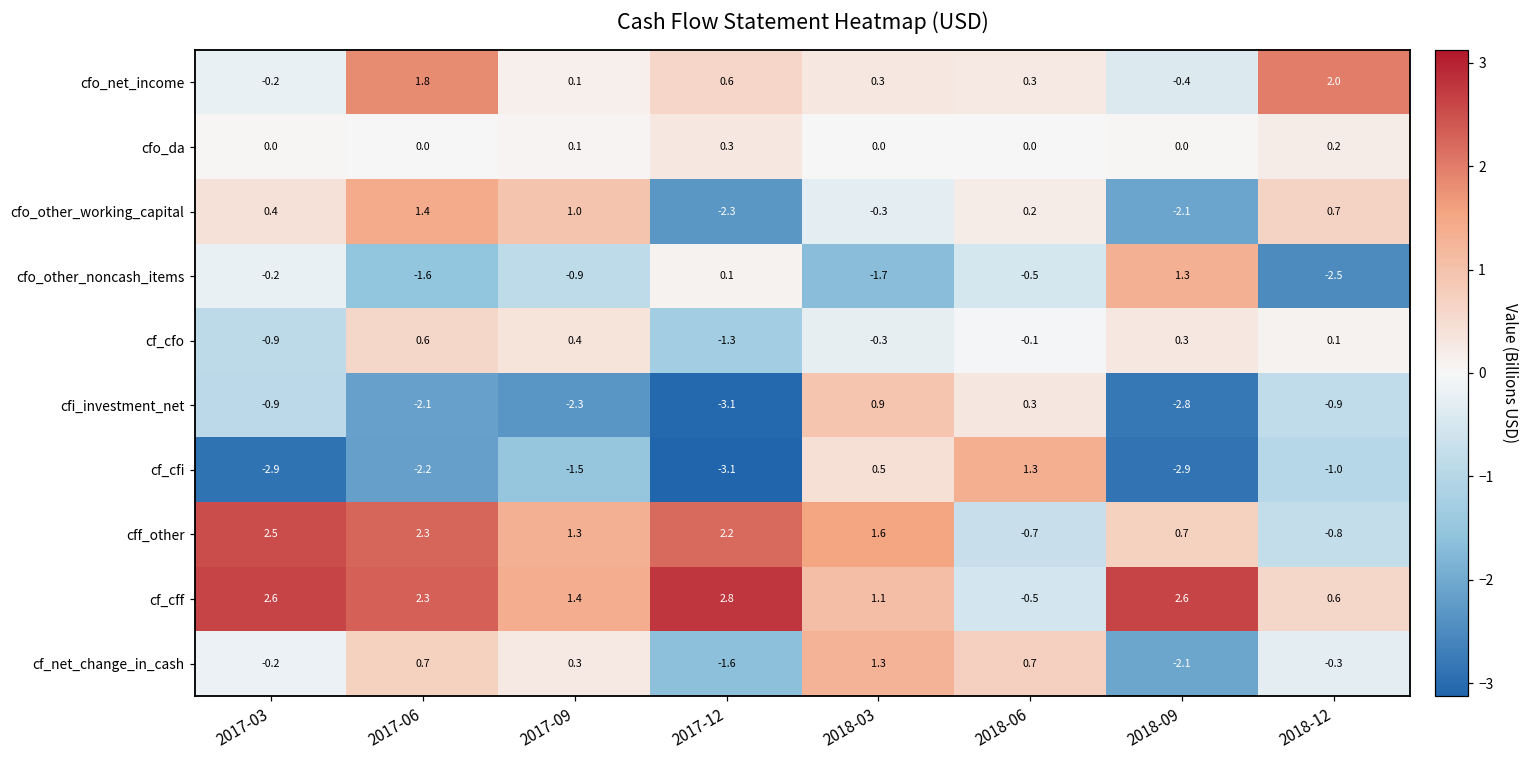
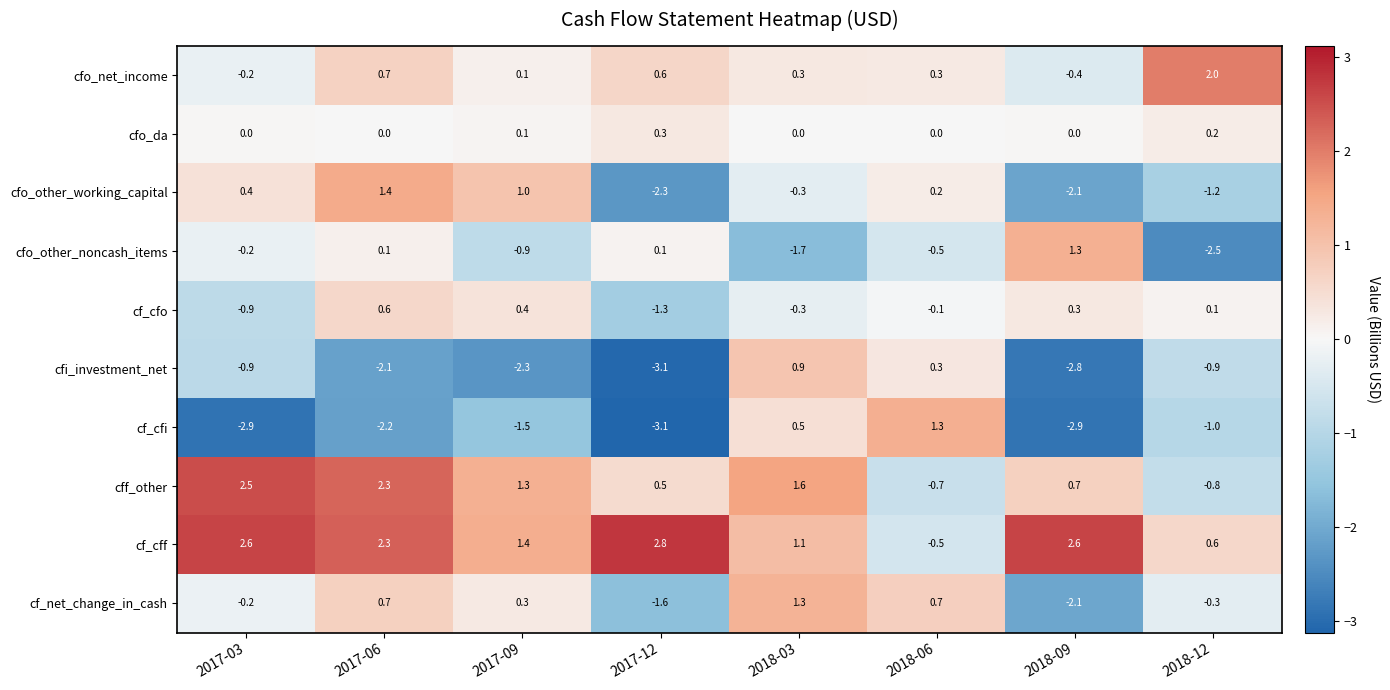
  {
    "cfo_net_income": {
      "2017-03": -0.2,
-     "2017-06": 1.8,
+     "2017-06": 0.7,
      "2017-09": 0.1,
      "2017-12": 0.6,
      "2018-03": 0.3,
      "2018-06": 0.3,
      "2018-09": -0.4,
      "2018-12": 2.0
    },
    "cfo_da": {
      "2017-03": 0.0,
      "2017-06": 0.0,
      "2017-09": 0.1,
      "2017-12": 0.3,
      "2018-03": 0.0,
      "2018-06": 0.0,
      "2018-09": 0.0,
      "2018-12": 0.2
    },
    "cfo_other_working_capital": {
      "2017-03": 0.4,
      "2017-06": 1.4,
      "2017-09": 1.0,
      "2017-12": -2.3,
      "2018-03": -0.3,
      "2018-06": 0.2,
      "2018-09": -2.1,
-     "2018-12": 0.7
+     "2018-12": -1.2
    },
    "cfo_other_noncash_items": {
      "2017-03": -0.2,
-     "2017-06": -1.6,
+     "2017-06": 0.1,
      "2017-09": -0.9,
      "2017-12": 0.1,
      "2018-03": -1.7,
      "2018-06": -0.5,
      "2018-09": 1.3,
      "2018-12": -2.5
    },
    "cf_cfo": {
      "2017-03": -0.9,
      "2017-06": 0.6,
      "2017-09": 0.4,
      "2017-12": -1.3,
      "2018-03": -0.3,
      "2018-06": -0.1,
      "2018-09": 0.3,
      "2018-12": 0.1
    },
    "cfi_investment_net": {
      "2017-03": -0.9,
      "2017-06": -2.1,
      "2017-09": -2.3,
      "2017-12": -3.1,
      "2018-03": 0.9,
      "2018-06": 0.3,
      "2018-09": -2.8,
      "2018-12": -0.9
    },
    "cf_cfi": {
      "2017-03": -2.9,
      "2017-06": -2.2,
      "2017-09": -1.5,
      "2017-12": -3.1,
      "2018-03": 0.5,
      "2018-06": 1.3,
      "2018-09": -2.9,
      "2018-12": -1.0
    },
    "cff_other": {
      "2017-03": 2.5,
      "2017-06": 2.3,
      "2017-09": 1.3,
-     "2017-12": 2.2,
+     "2017-12": 0.5,
      "2018-03": 1.6,
      "2018-06": -0.7,
      "2018-09": 0.7,
      "2018-12": -0.8
    },
    "cf_cff": {
      "2017-03": 2.6,
      "2017-06": 2.3,
      "2017-09": 1.4,
      "2017-12": 2.8,
      "2018-03": 1.1,
      "2018-06": -0.5,
      "2018-09": 2.6,
      "2018-12": 0.6
    },
    "cf_net_change_in_cash": {
      "2017-03": -0.2,
      "2017-06": 0.7,
      "2017-09": 0.3,
      "2017-12": -1.6,
      "2018-03": 1.3,
      "2018-06": 0.7,
      "2018-09": -2.1,
      "2018-12": -0.3
    }
  }
